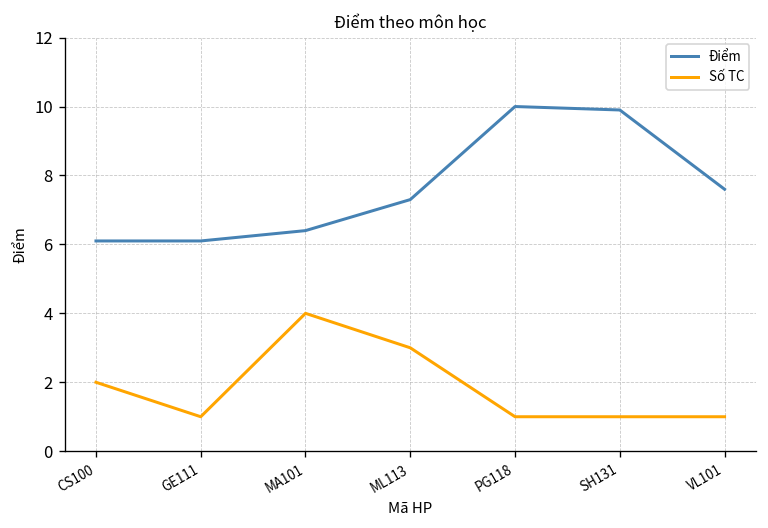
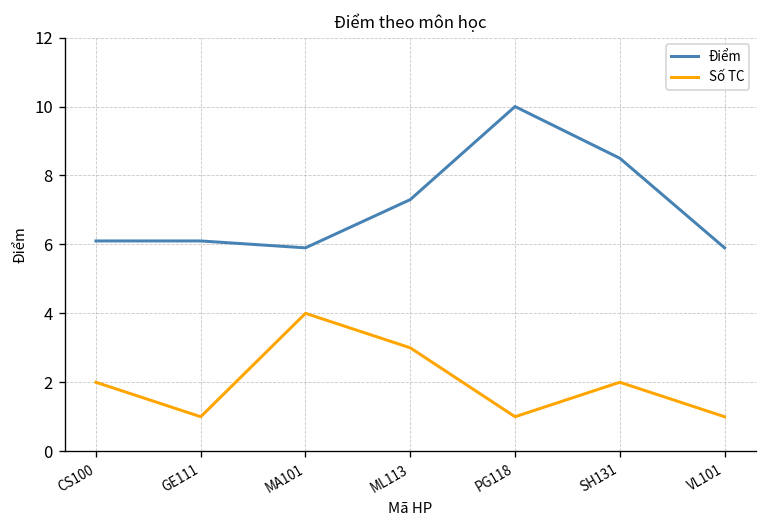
  {
    "Điểm": {
      "CS100": 6.1,
      "GE111": 6.1,
-     "MA101": 6.4,
+     "MA101": 5.9,
      "ML113": 7.3,
      "PG118": 10.0,
-     "SH131": 9.9,
-     "VL101": 7.6
+     "SH131": 8.5,
+     "VL101": 5.9
    },
    "Số TC": {
      "CS100": 2,
      "GE111": 1,
      "MA101": 4,
      "ML113": 3,
      "PG118": 1,
-     "SH131": 1,
+     "SH131": 2,
      "VL101": 1
    }
  }
